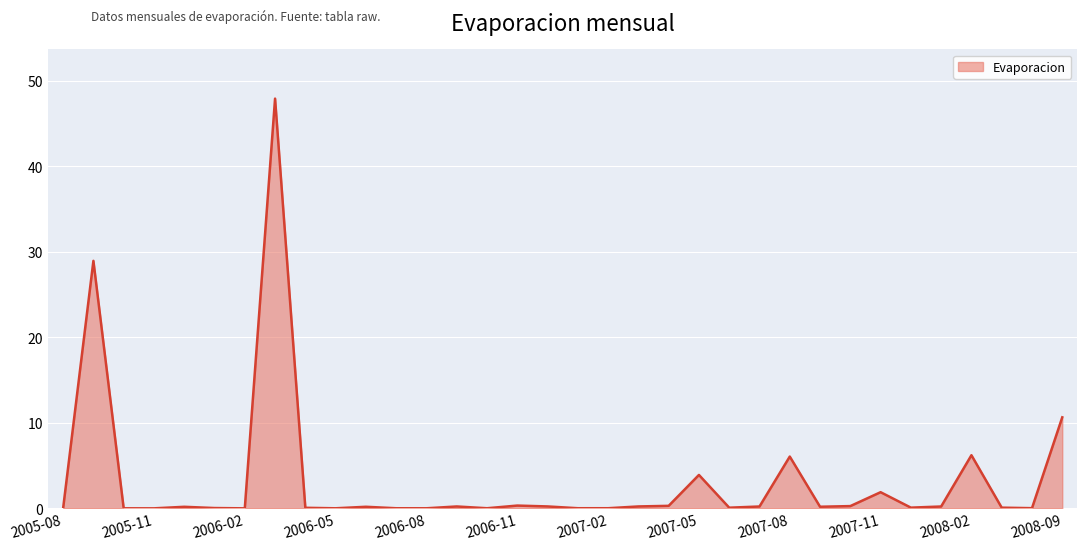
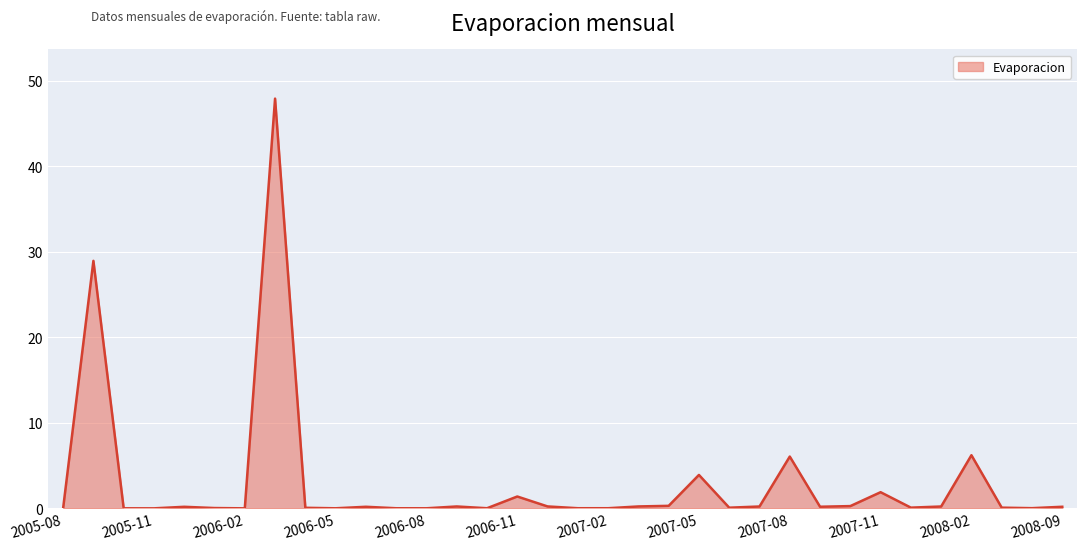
  {
    "2005-08": 0,
    "2005-11": 0,
    "2006-02": 0,
    "2006-05": 0,
    "2006-08": 0,
-   "2006-11": 0,
+   "2006-11": 1,
    "2007-02": 0,
    "2007-05": 4,
    "2007-08": 6,
    "2007-11": 2,
    "2008-02": 6,
-   "2008-09": 11
+   "2008-09": 0
  }
